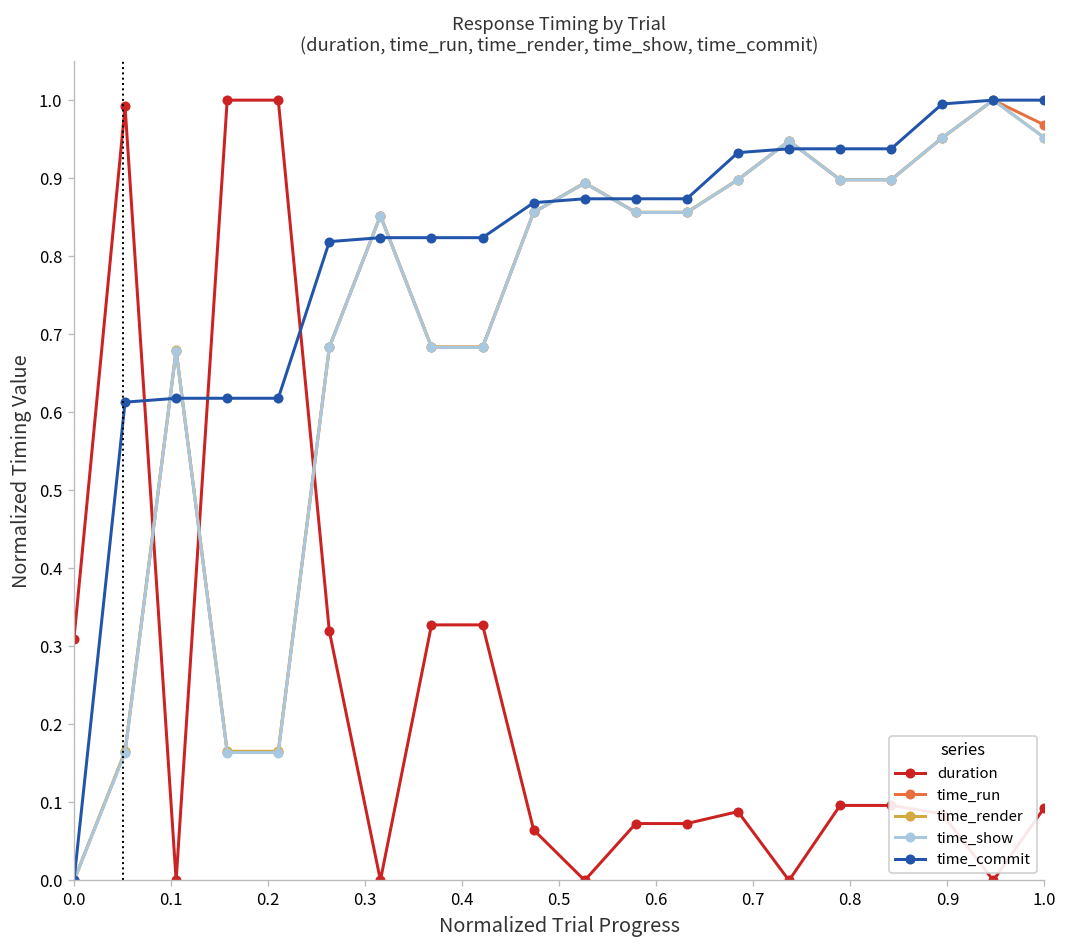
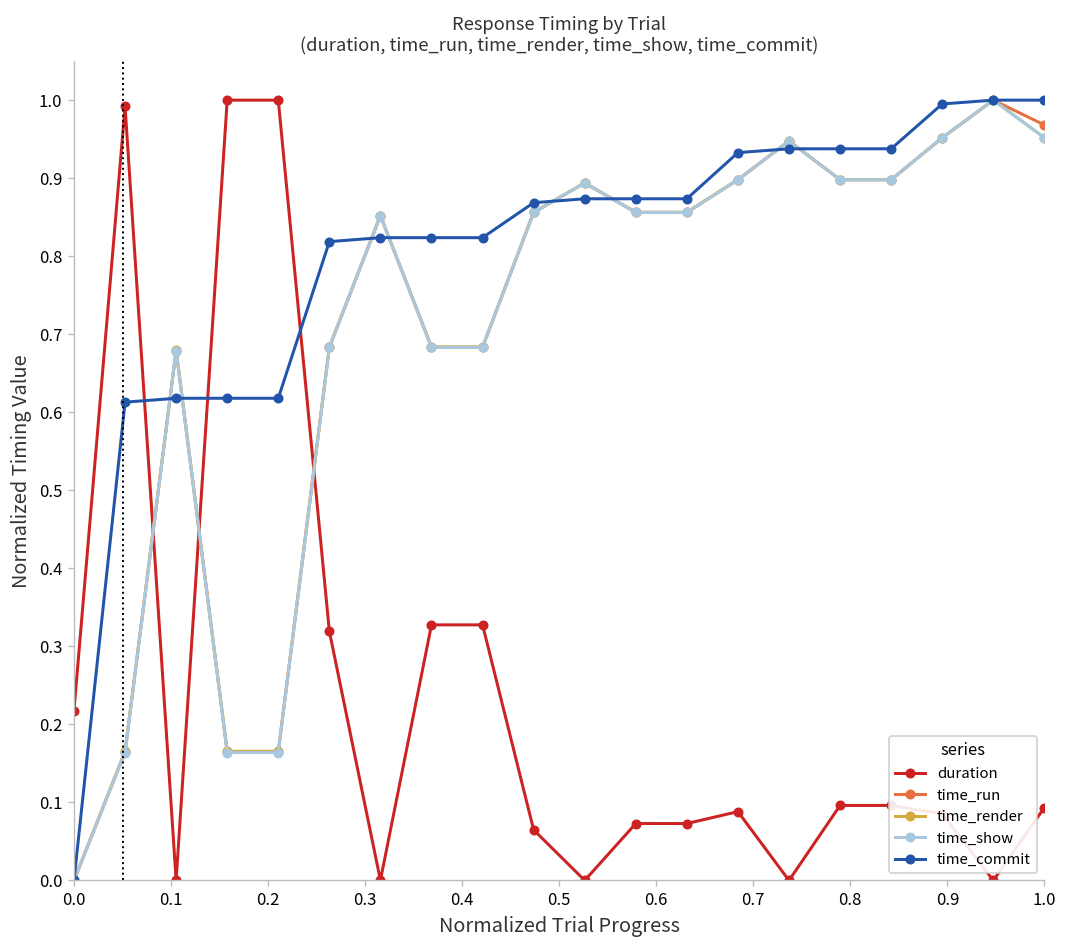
  {
    "duration": {
-     "0.0": 0.31,
+     "0.0": 0.22,
      "1.0": 0.09
    },
    "time_run": {
      "1.0": 0.97
    },
    "time_commit": {
      "1.0": 1.00
    }
  }
